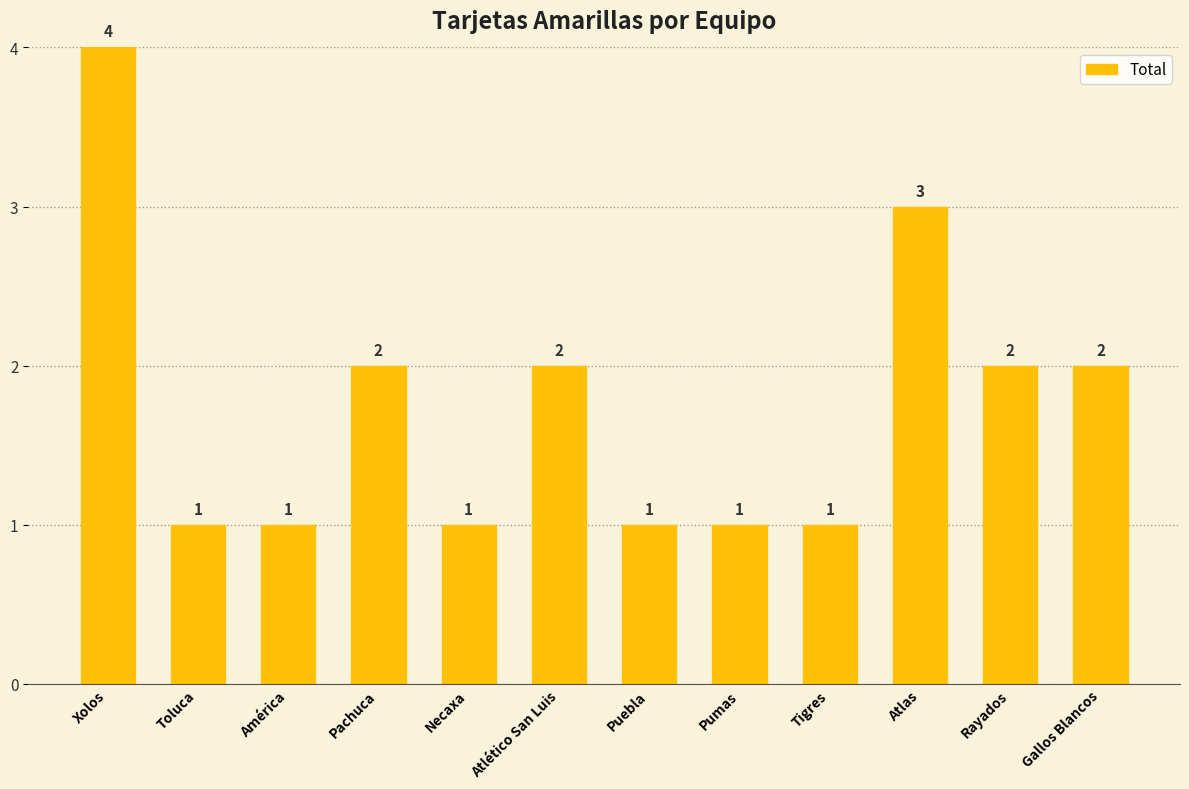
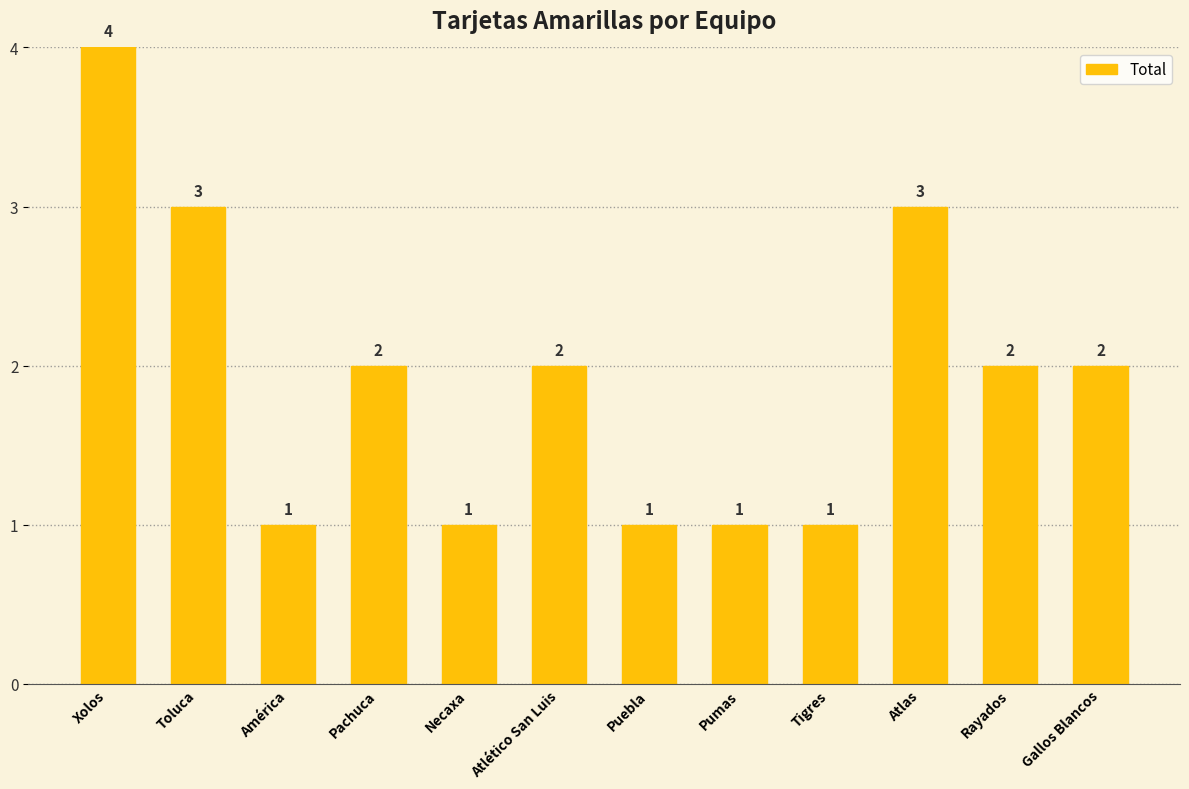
  {
    "Xolos": 4,
-   "Toluca": 1,
+   "Toluca": 3,
    "América": 1,
    "Pachuca": 2,
    "Necaxa": 1,
    "Atlético San Luis": 2,
    "Puebla": 1,
    "Pumas": 1,
    "Tigres": 1,
    "Atlas": 3,
    "Rayados": 2,
    "Gallos Blancos": 2
  }
